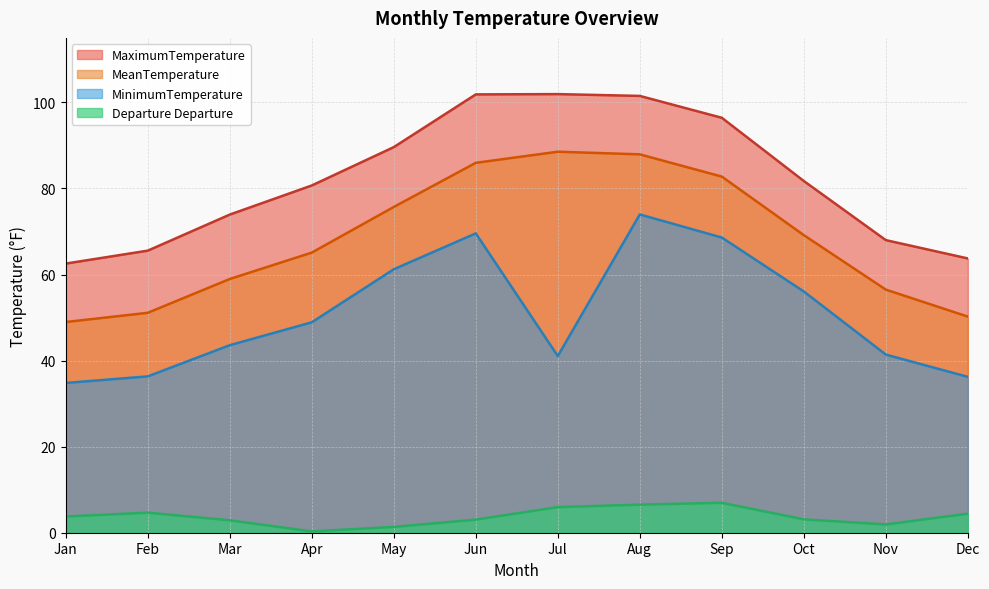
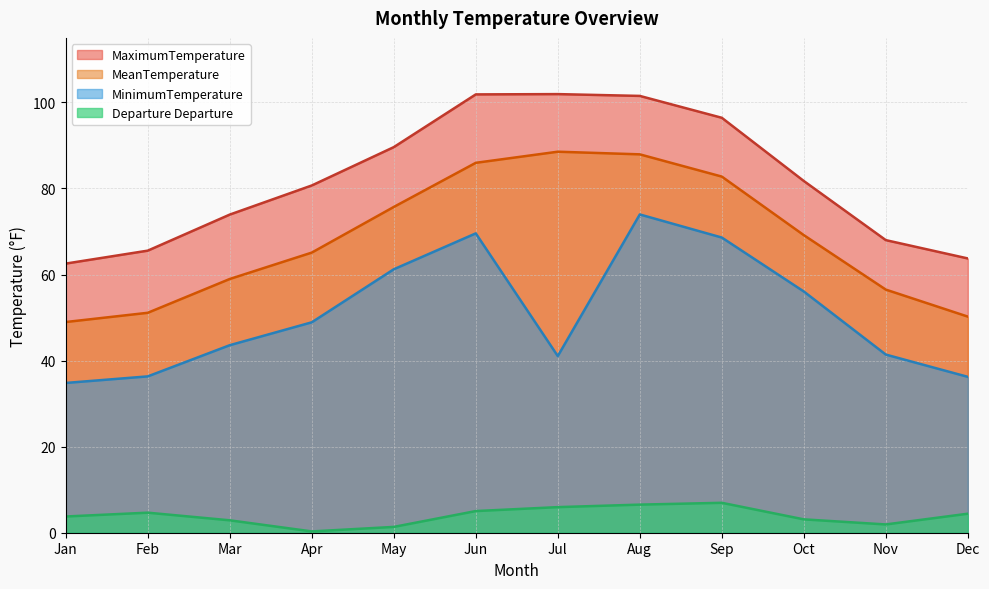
  {
    "MinimumTemperature": {
      "Jan": 35,
      "Feb": 36,
      "Mar": 44,
      "Apr": 49,
      "May": 61,
      "Jun": 70,
      "Jul": 41,
      "Aug": 74,
      "Sep": 69,
      "Oct": 56,
      "Nov": 41,
      "Dec": 36
    },
    "Departure Departure": {
      "Jan": 4,
      "Feb": 5,
      "Mar": 3,
      "Apr": 0,
      "May": 1,
-     "Jun": 3,
+     "Jun": 5,
      "Jul": 6,
      "Aug": 7,
      "Sep": 7,
      "Oct": 3,
      "Nov": 2,
      "Dec": 4
    }
  }
